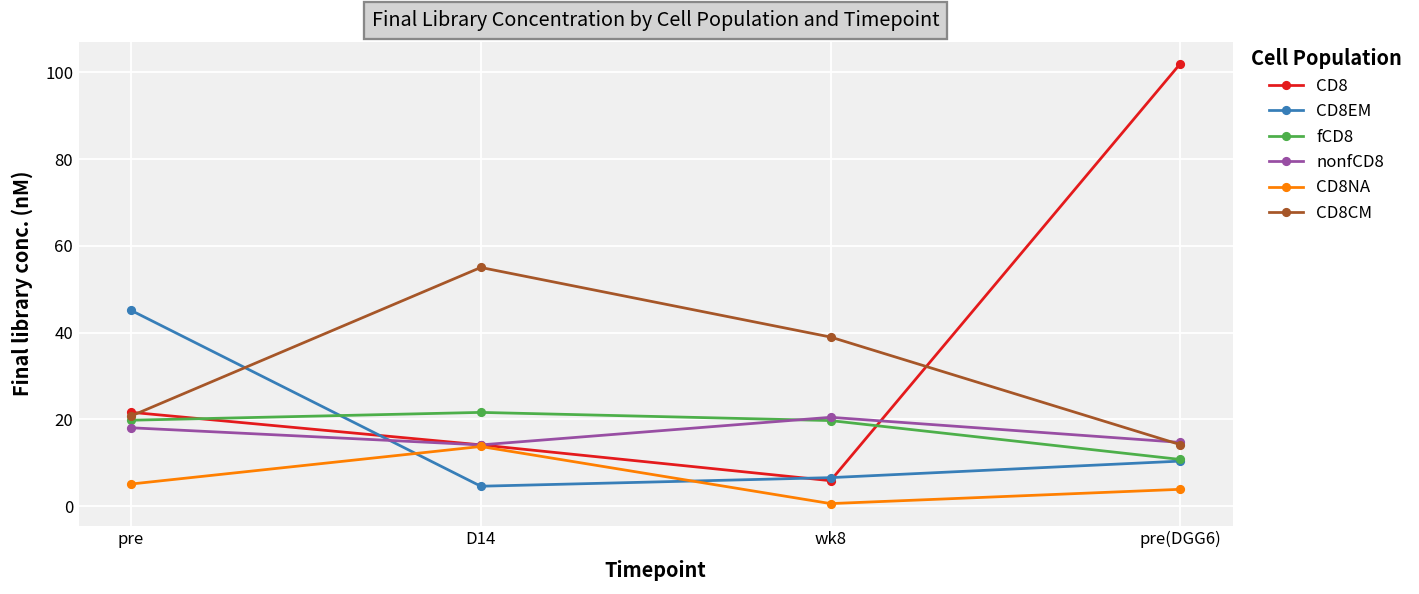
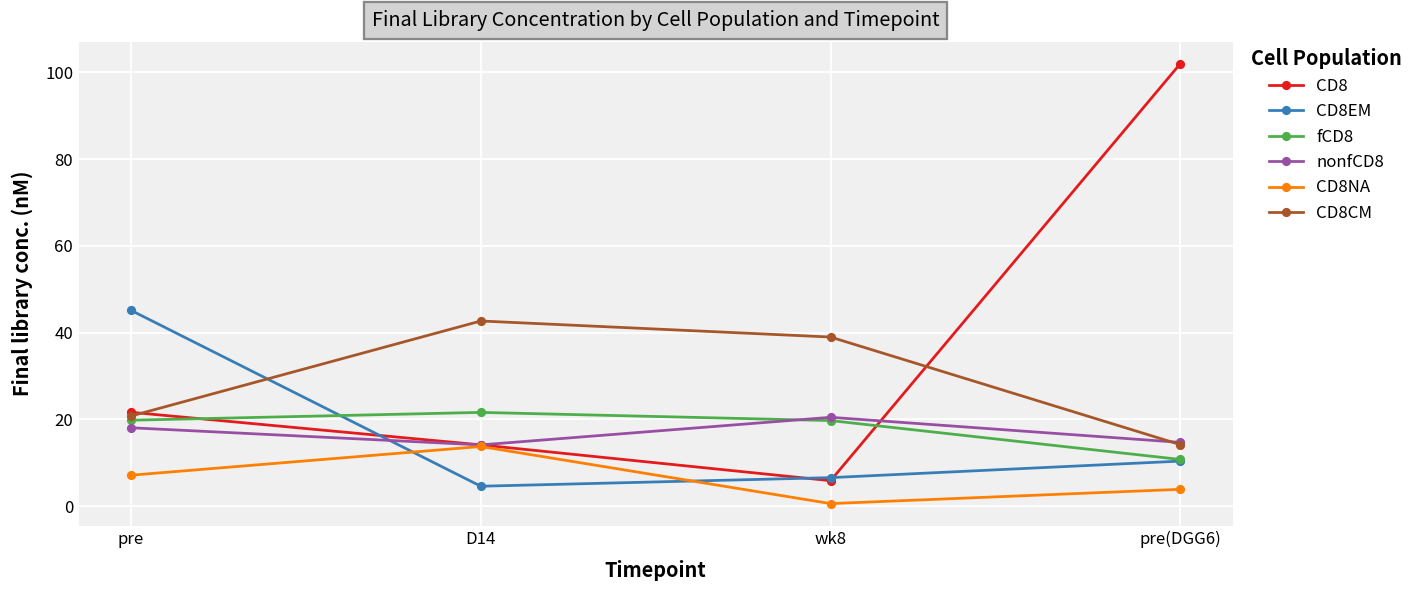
  {
    "CD8": {
      "pre": 22,
      "wk8": 6,
      "pre(DGG6)": 102
    },
    "CD8EM": {
      "pre": 45,
      "D14": 5,
      "wk8": 7
    },
    "fCD8": {
      "pre": 20,
      "D14": 22,
      "wk8": 20
    },
    "nonfCD8": {
      "pre": 18,
      "wk8": 20
    },
    "CD8NA": {
-     "pre": 5,
+     "pre": 7,
      "wk8": 1,
      "pre(DGG6)": 4
    },
    "CD8CM": {
      "pre": 21,
-     "D14": 55,
+     "D14": 43,
      "wk8": 39
    }
  }
